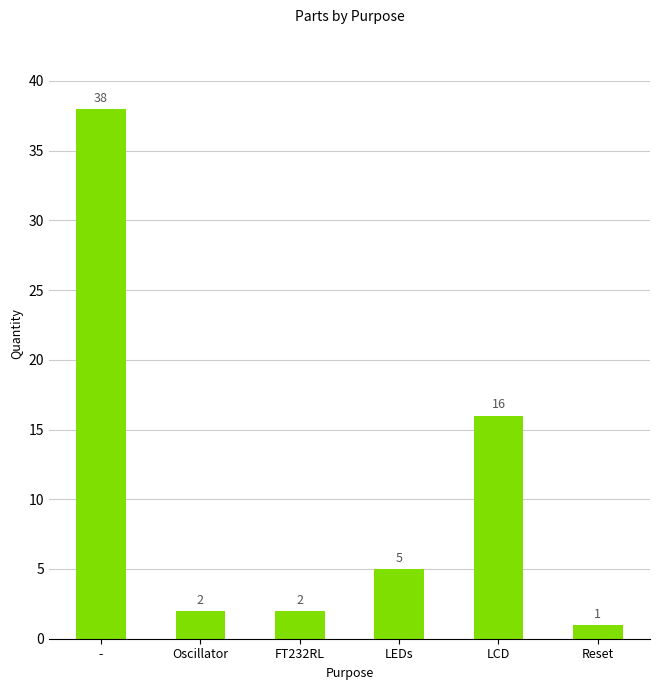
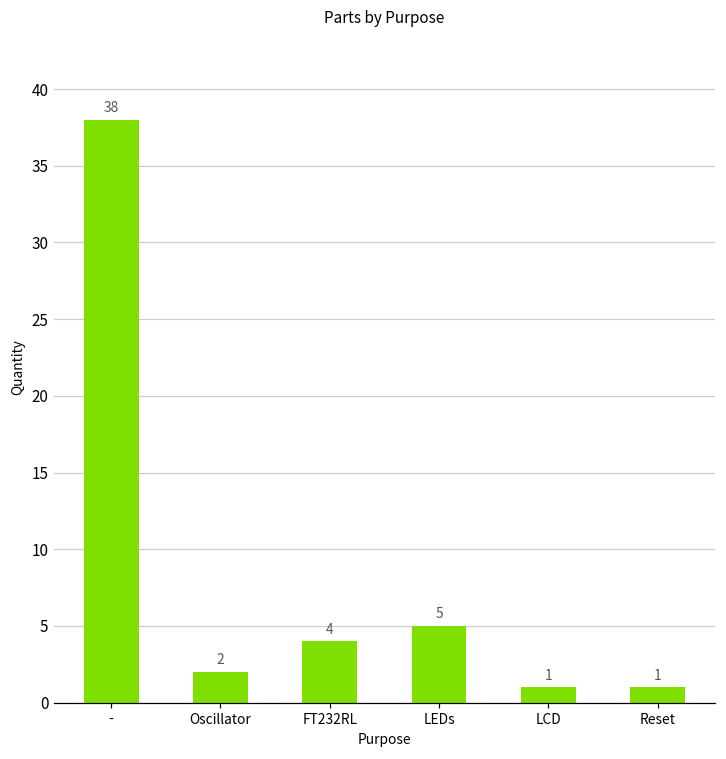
  {
    "-": 38,
    "Oscillator": 2,
-   "FT232RL": 2,
+   "FT232RL": 4,
    "LEDs": 5,
-   "LCD": 16,
+   "LCD": 1,
    "Reset": 1
  }
